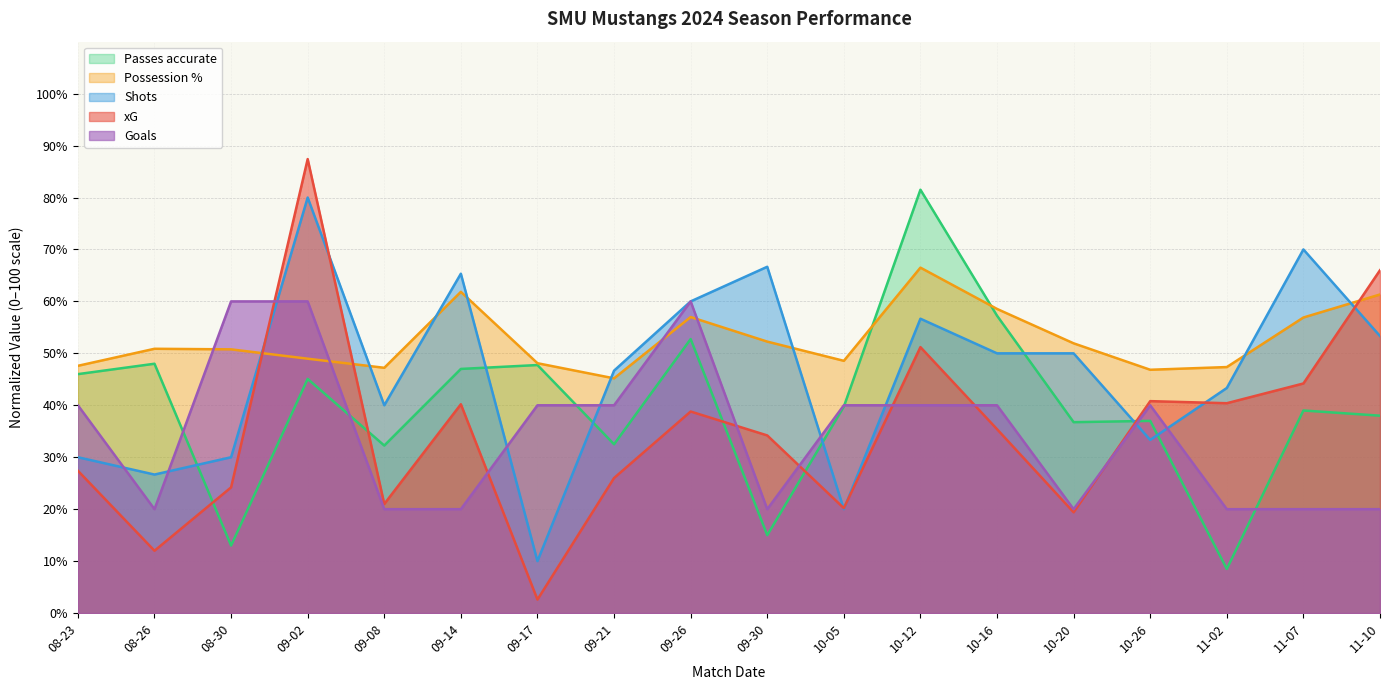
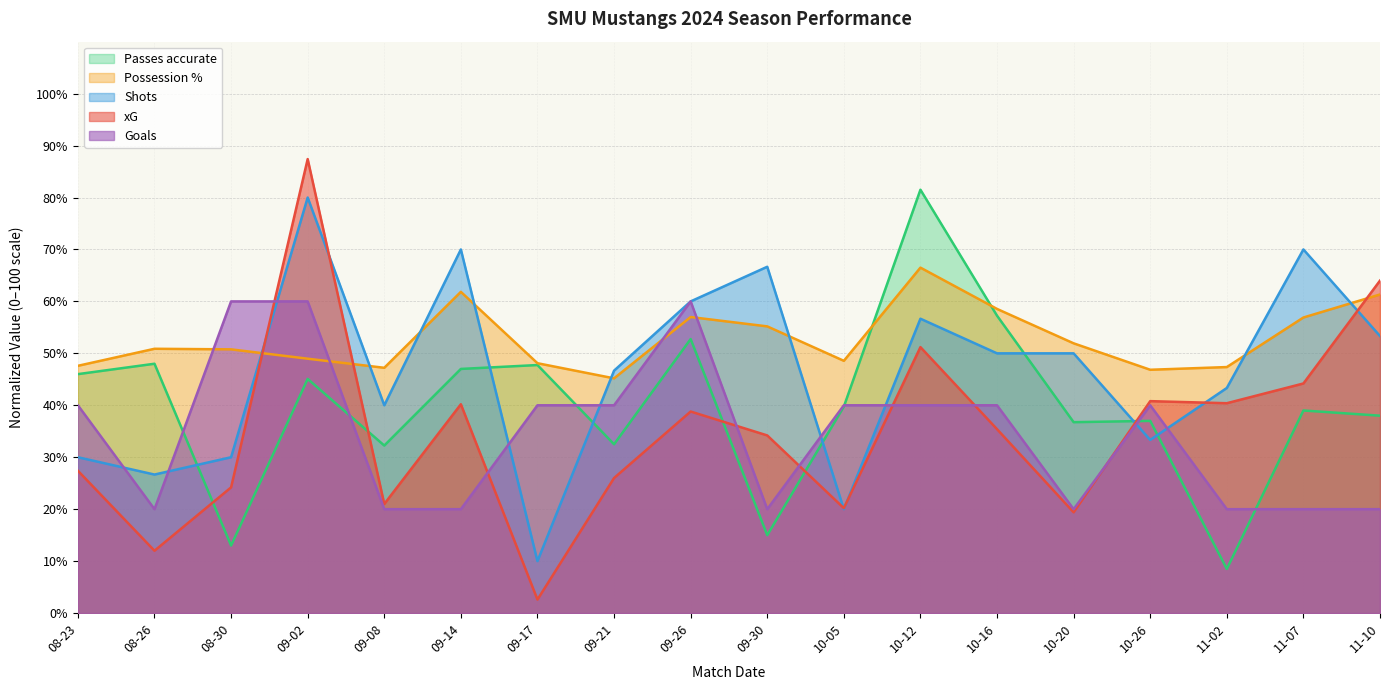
  {
    "Passes accurate": {
      "08-23": "46%",
      "08-26": "48%",
      "08-30": "13%",
      "09-02": "45%",
      "09-08": "32%",
      "09-14": "47%",
      "09-21": "32%",
      "09-26": "53%",
      "09-30": "15%",
      "10-12": "81%",
      "10-16": "57%",
      "10-20": "37%",
      "10-26": "37%",
      "11-02": "8%",
      "11-07": "39%",
      "11-10": "38%"
    },
    "Possession %": {
      "08-23": "48%",
      "08-26": "51%",
      "08-30": "51%",
      "09-02": "49%",
      "09-08": "47%",
      "09-14": "62%",
      "09-21": "45%",
      "09-26": "57%",
-     "09-30": "52%",
+     "09-30": "55%",
      "10-05": "49%",
      "10-12": "66%",
      "10-16": "59%",
      "10-20": "52%",
      "10-26": "47%",
      "11-02": "47%",
      "11-07": "57%",
      "11-10": "61%"
    },
    "Shots": {
      "08-23": "30%",
      "08-26": "27%",
      "08-30": "30%",
      "09-02": "80%",
      "09-08": "40%",
-     "09-14": "65%",
+     "09-14": "70%",
      "09-17": "10%",
      "09-21": "47%",
      "09-30": "67%",
      "10-12": "57%",
      "10-16": "50%",
      "10-20": "50%",
      "10-26": "33%",
      "11-02": "43%",
      "11-07": "70%",
      "11-10": "53%"
    },
    "xG": {
      "08-23": "27%",
      "08-26": "12%",
      "08-30": "24%",
      "09-02": "87%",
      "09-08": "21%",
      "09-14": "40%",
      "09-17": "3%",
      "09-21": "26%",
      "09-26": "39%",
      "09-30": "34%",
      "10-12": "51%",
      "10-16": "35%",
      "10-20": "19%",
      "10-26": "41%",
      "11-02": "40%",
      "11-07": "44%",
-     "11-10": "66%"
+     "11-10": "64%"
    },
    "Goals": {
      "08-23": "40%",
      "08-26": "20%",
      "08-30": "60%",
      "09-02": "60%",
      "09-08": "20%",
      "09-14": "20%",
      "09-17": "40%",
      "09-21": "40%",
      "09-30": "20%",
      "10-12": "40%",
      "10-16": "40%",
      "10-20": "20%",
      "10-26": "40%",
      "11-02": "20%",
      "11-07": "20%",
      "11-10": "20%"
    }
  }
